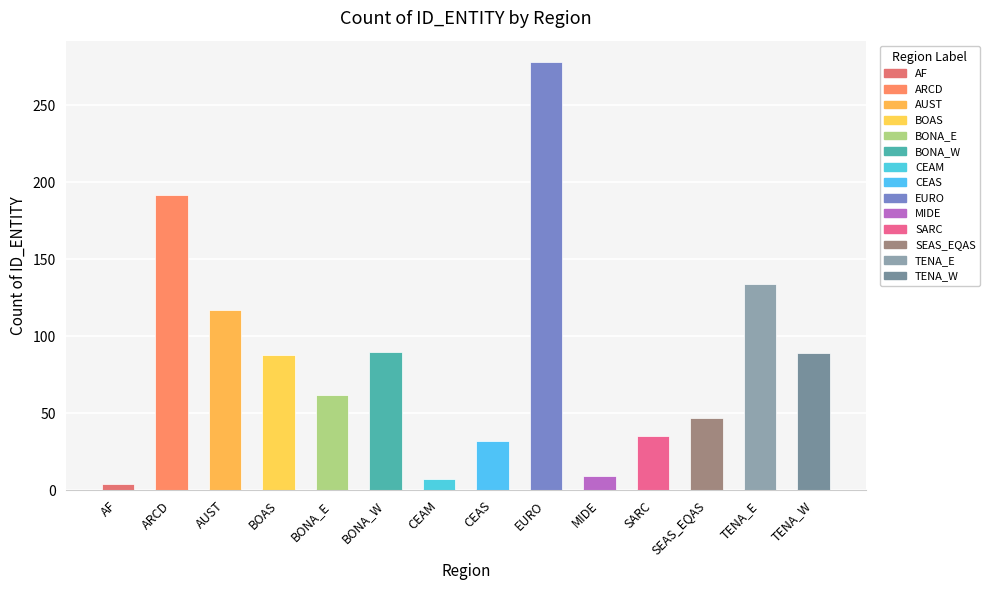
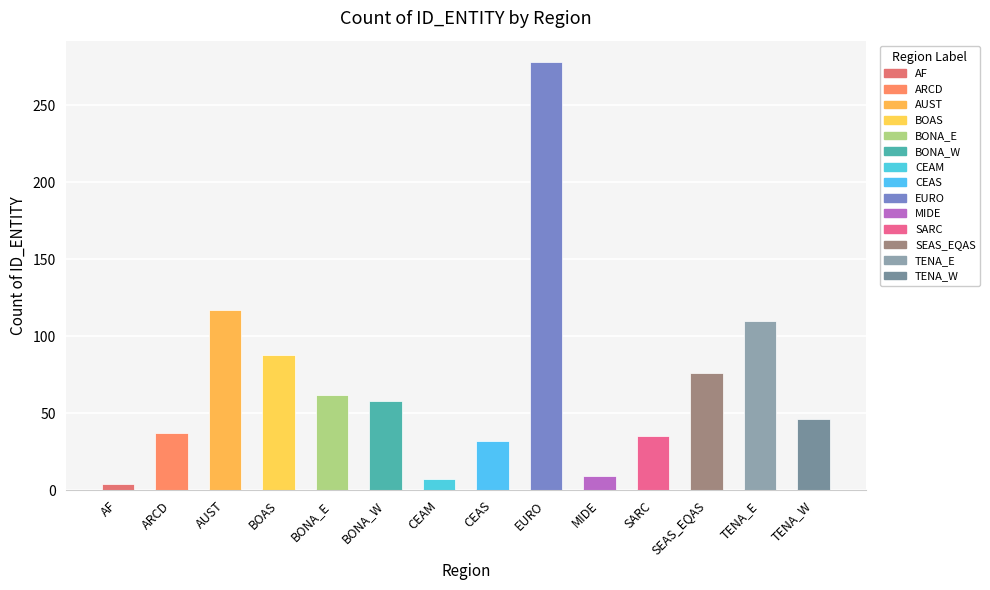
  {
    "AF": 4,
-   "ARCD": 192,
+   "ARCD": 37,
    "AUST": 117,
    "BOAS": 88,
    "BONA_E": 62,
-   "BONA_W": 90,
+   "BONA_W": 58,
    "CEAM": 7,
    "CEAS": 32,
    "EURO": 278,
    "MIDE": 9,
    "SARC": 35,
-   "SEAS_EQAS": 47,
-   "TENA_E": 134,
-   "TENA_W": 89
+   "SEAS_EQAS": 76,
+   "TENA_E": 110,
+   "TENA_W": 46
  }
